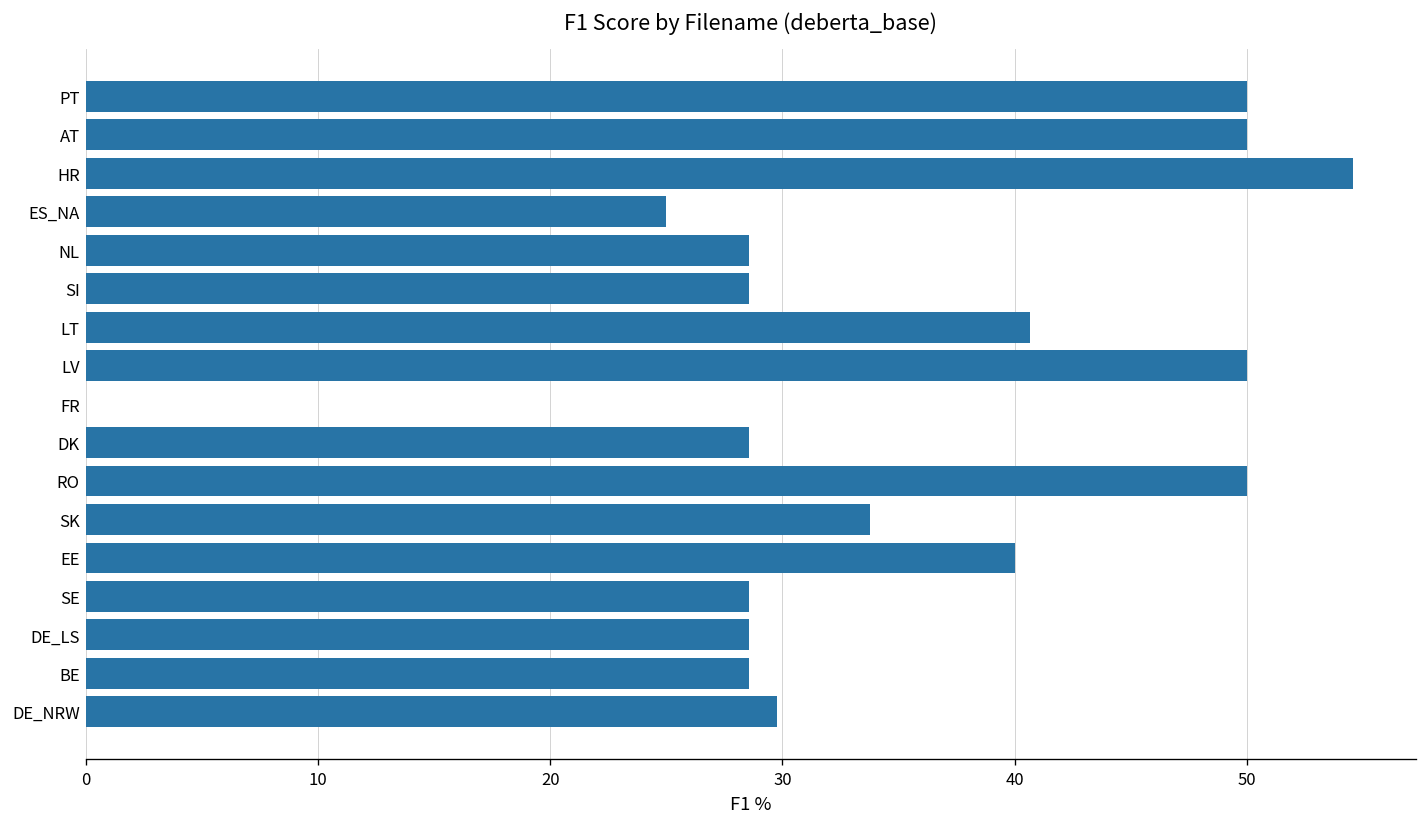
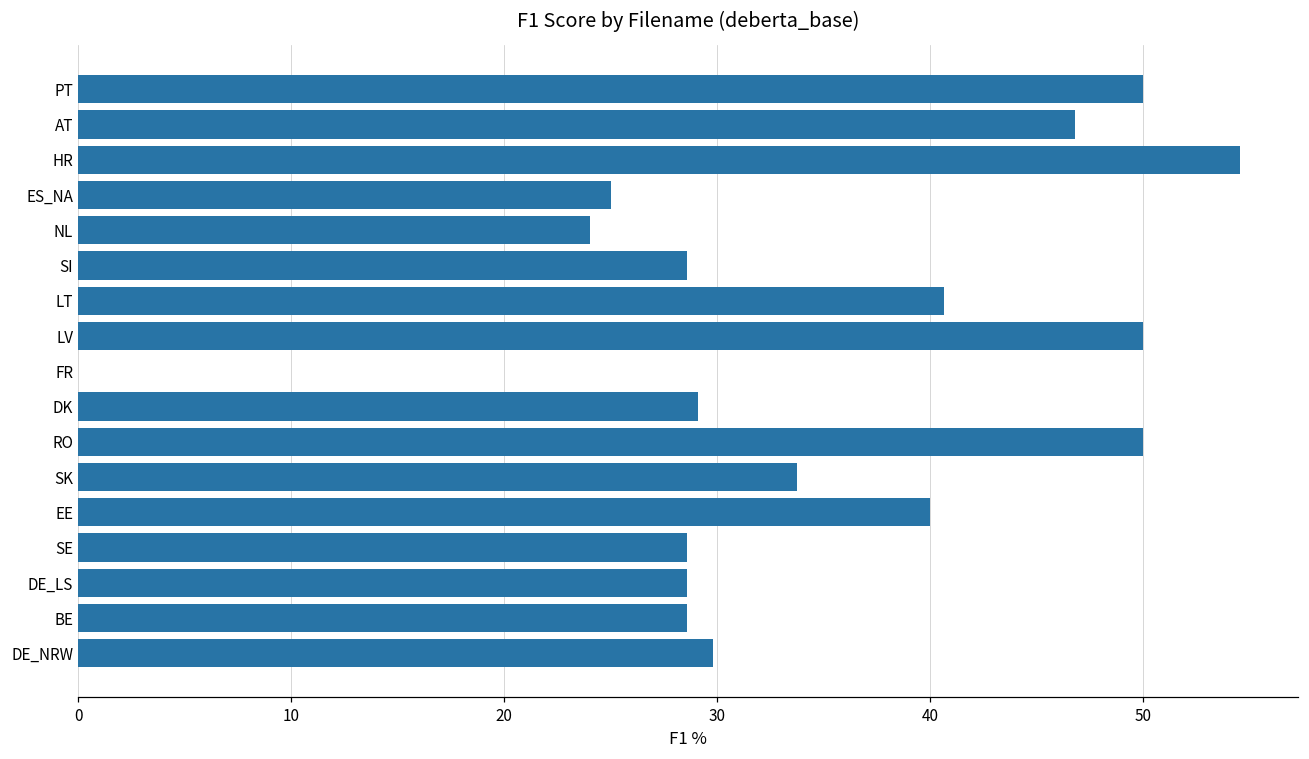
  {
    "PT": 50.0,
-   "AT": 50.0,
+   "AT": 46.8,
    "HR": 54.5,
    "ES_NA": 25.0,
-   "NL": 28.6,
+   "NL": 24.0,
    "SI": 28.6,
    "LT": 40.7,
    "LV": 50.0,
    "FR": 0.0,
-   "DK": 28.6,
+   "DK": 29.1,
    "RO": 50.0,
    "SK": 33.8,
    "EE": 40.0,
    "SE": 28.6,
    "DE_LS": 28.6,
    "BE": 28.6,
    "DE_NRW": 29.8
  }
